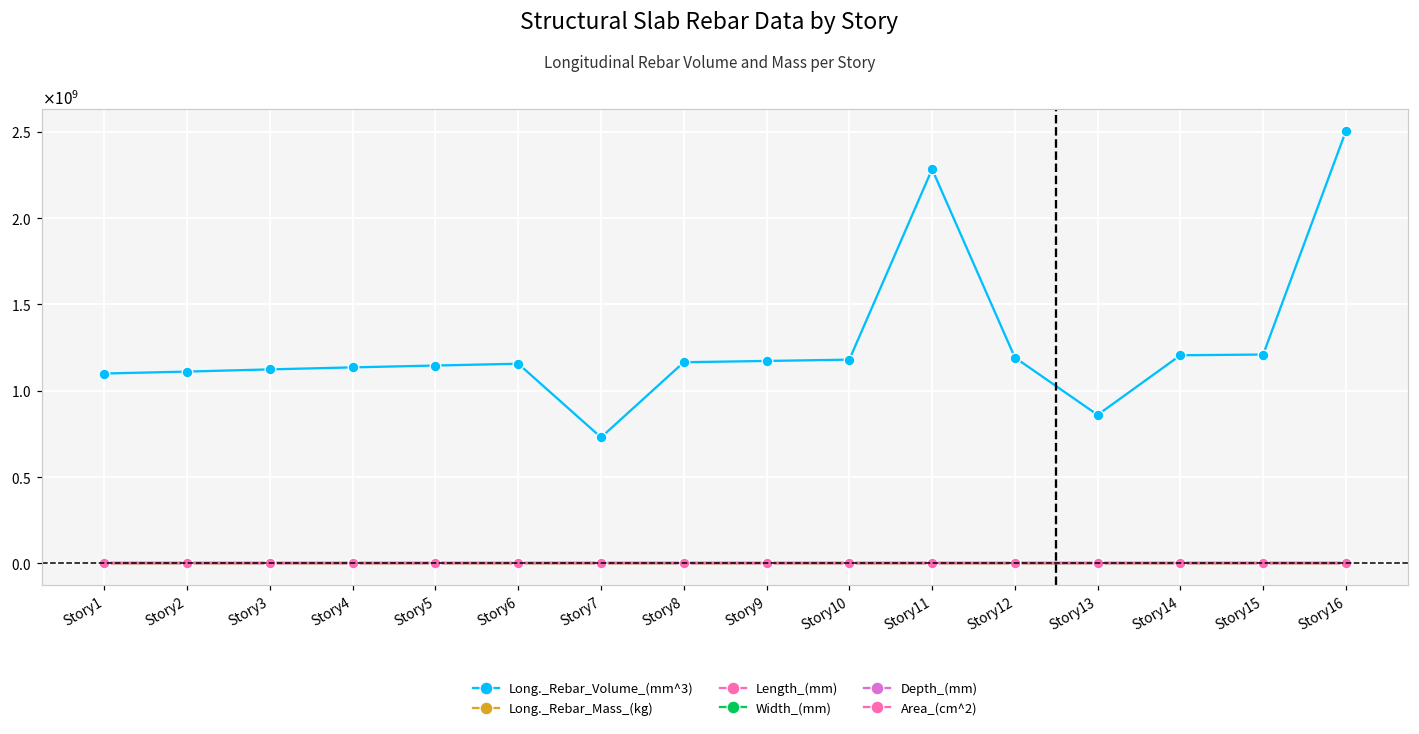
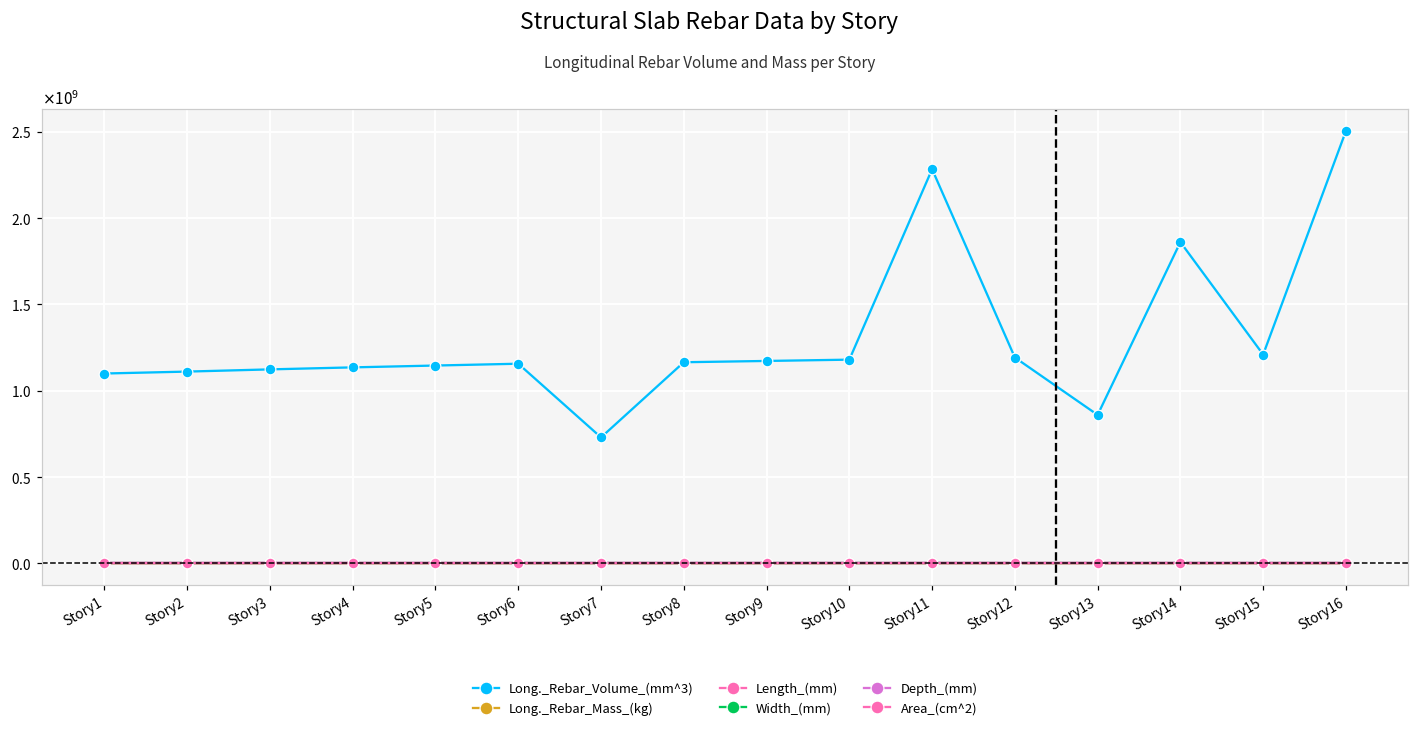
  {
    "Long._Rebar_Volume_(mm^3)": {
      "Story1": 1100000000,
      "Story2": 1110000000,
      "Story3": 1120000000,
      "Story4": 1130000000,
      "Story5": 1150000000,
      "Story6": 1160000000,
      "Story7": 730000000,
      "Story8": 1160000000,
      "Story9": 1170000000,
      "Story10": 1180000000,
      "Story11": 2280000000,
      "Story12": 1190000000,
      "Story13": 860000000,
-     "Story14": 1200000000,
+     "Story14": 1860000000,
      "Story15": 1210000000,
      "Story16": 2500000000
    },
    "Area_(cm^2)": {
      "Story1": 0,
      "Story2": 0,
      "Story3": 0,
      "Story4": 0,
      "Story5": 0,
      "Story6": 0,
      "Story7": 0,
      "Story8": 0,
      "Story9": 0,
      "Story10": 0,
      "Story11": 0,
      "Story12": 0,
      "Story13": 0,
      "Story14": 0,
      "Story15": 0,
      "Story16": 0
    }
  }
